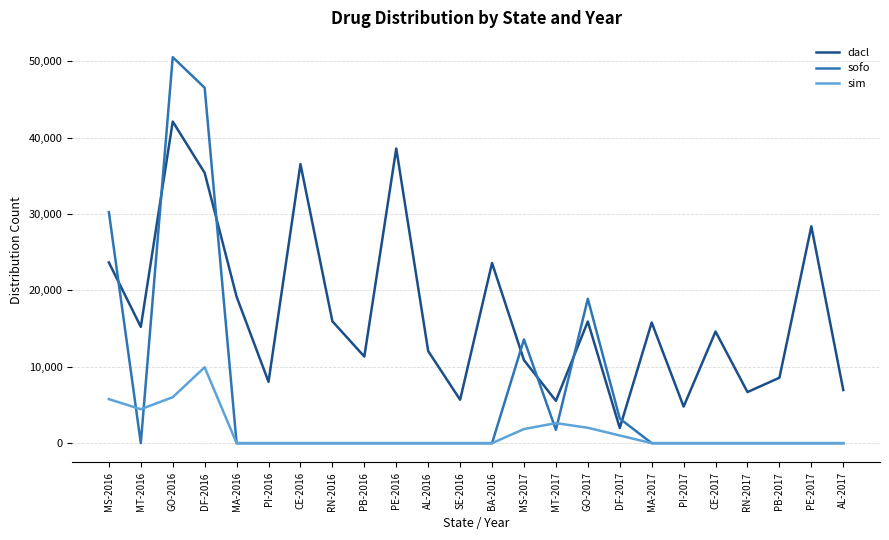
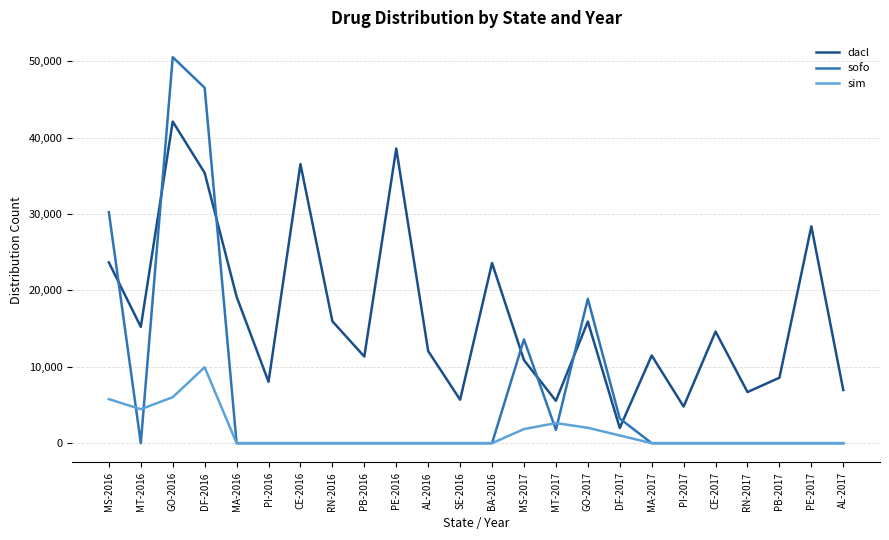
  {
    "dacl": {
      "MS-2016": "24,000",
      "MT-2016": "15,000",
      "GO-2016": "42,000",
      "DF-2016": "35,000",
      "MA-2016": "19,000",
      "PI-2016": "8,000",
      "CE-2016": "37,000",
      "RN-2016": "16,000",
      "PB-2016": "11,000",
      "PE-2016": "39,000",
      "AL-2016": "12,000",
      "SE-2016": "6,000",
      "BA-2016": "24,000",
      "MS-2017": "11,000",
      "MT-2017": "6,000",
      "GO-2017": "16,000",
      "DF-2017": "2,000",
-     "MA-2017": "16,000",
+     "MA-2017": "11,000",
      "PI-2017": "5,000",
      "CE-2017": "15,000",
      "RN-2017": "7,000",
      "PB-2017": "9,000",
      "PE-2017": "28,000",
      "AL-2017": "7,000"
    },
    "sofo": {
      "MS-2016": "30,000",
      "MT-2016": "0",
      "GO-2016": "51,000",
      "DF-2016": "47,000",
      "MS-2017": "14,000",
      "MT-2017": "2,000",
      "GO-2017": "19,000",
      "DF-2017": "3,000"
    },
    "sim": {
      "MS-2016": "6,000",
      "MT-2016": "4,000",
      "GO-2016": "6,000",
      "DF-2016": "10,000",
      "MS-2017": "2,000",
      "MT-2017": "3,000",
      "GO-2017": "2,000",
      "DF-2017": "1,000"
    }
  }
